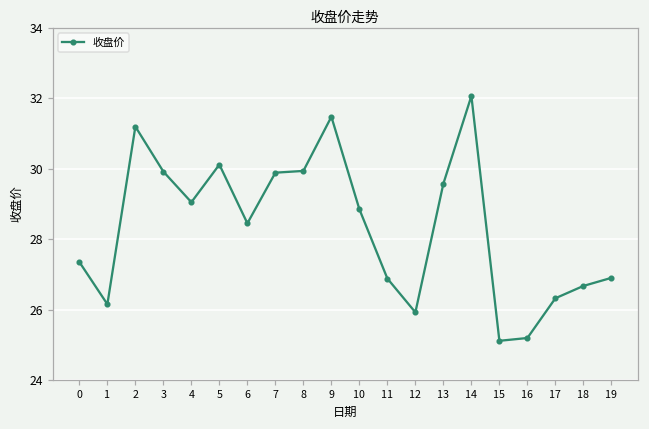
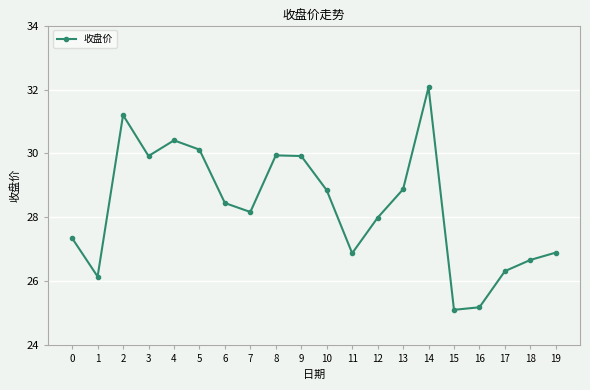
  {
    "0": 27.4,
    "1": 26.2,
    "2": 31.2,
    "3": 29.9,
-   "4": 29.1,
+   "4": 30.4,
    "5": 30.1,
    "6": 28.5,
-   "7": 29.9,
+   "7": 28.2,
    "8": 29.9,
-   "9": 31.5,
+   "9": 29.9,
    "10": 28.9,
    "11": 26.9,
-   "12": 25.9,
-   "13": 29.6,
+   "12": 28.0,
+   "13": 28.9,
    "14": 32.1,
    "15": 25.1,
    "16": 25.2,
    "17": 26.3,
    "18": 26.7,
    "19": 26.9
  }
